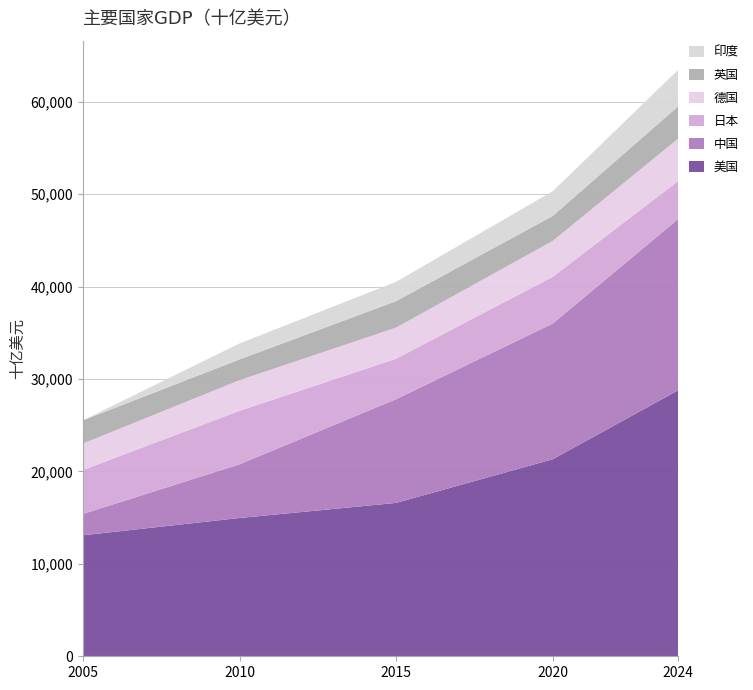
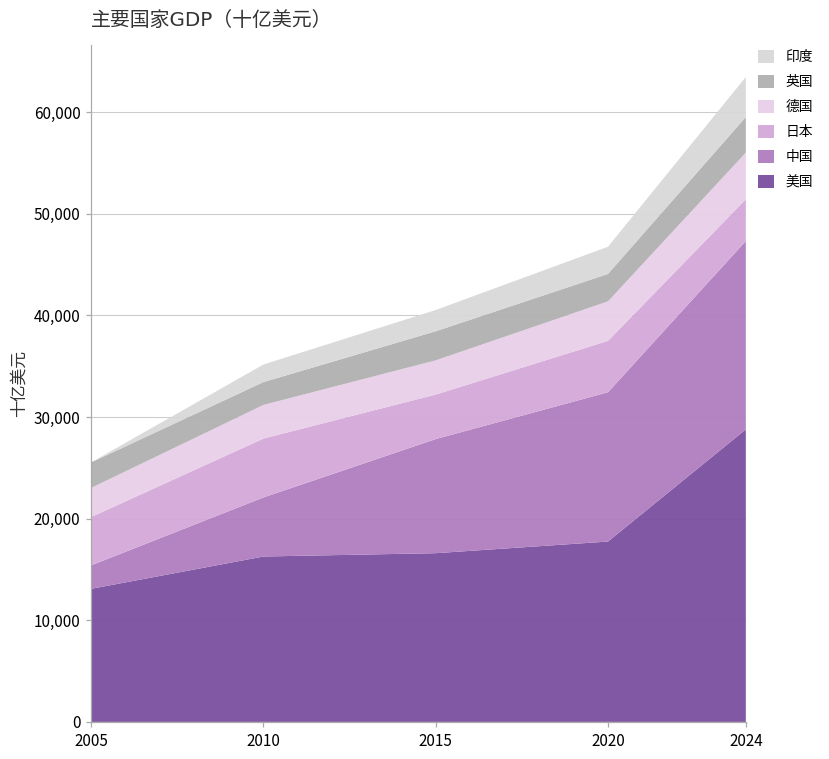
  {
    "美国": {
      "2005": "13,000",
-     "2010": "15,000",
+     "2010": "16,000",
      "2015": "17,000",
-     "2020": "21,000",
+     "2020": "18,000",
      "2024": "29,000"
    }
  }
